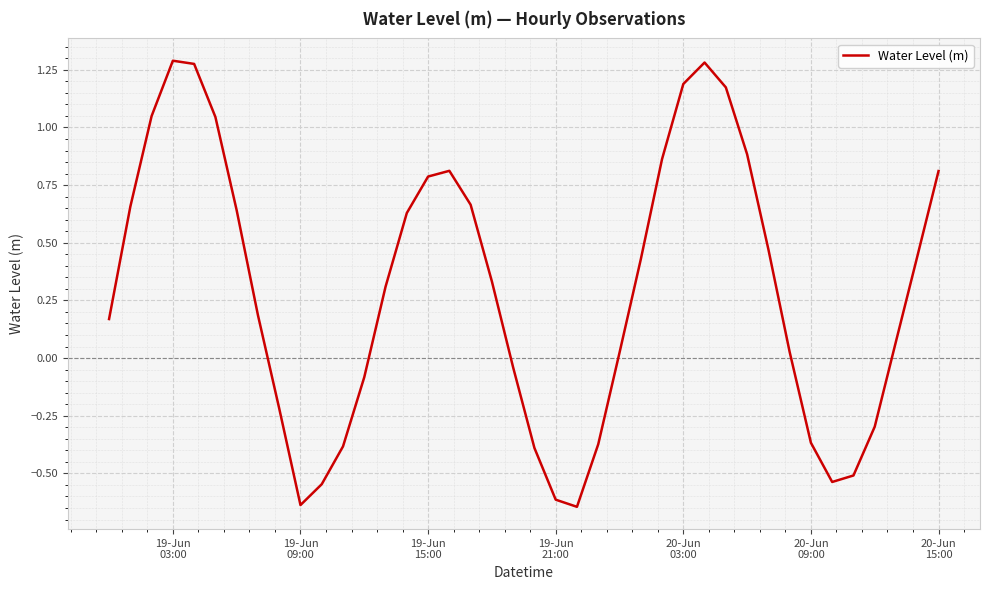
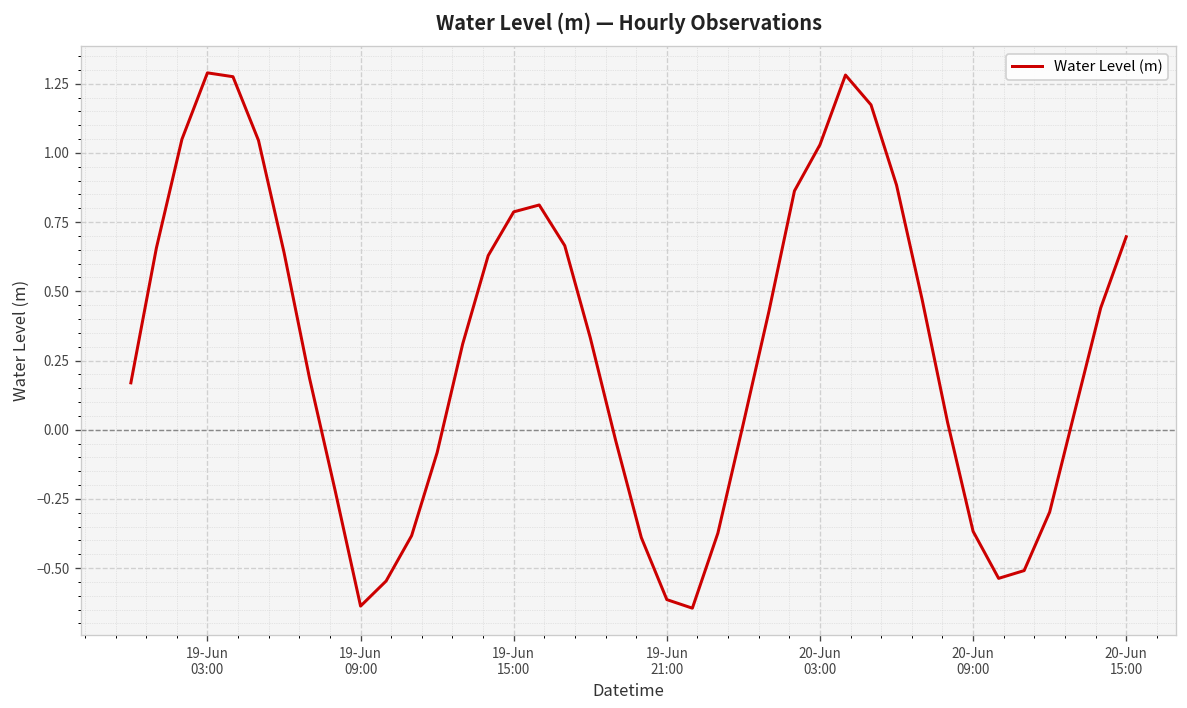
  {
    "19-Jun 03:00": 1.29,
    "19-Jun 09:00": -0.64,
    "19-Jun 15:00": 0.79,
    "19-Jun 21:00": -0.61,
-   "20-Jun 03:00": 1.19,
+   "20-Jun 03:00": 1.03,
    "20-Jun 09:00": -0.37,
-   "20-Jun 15:00": 0.81
+   "20-Jun 15:00": 0.70
  }
